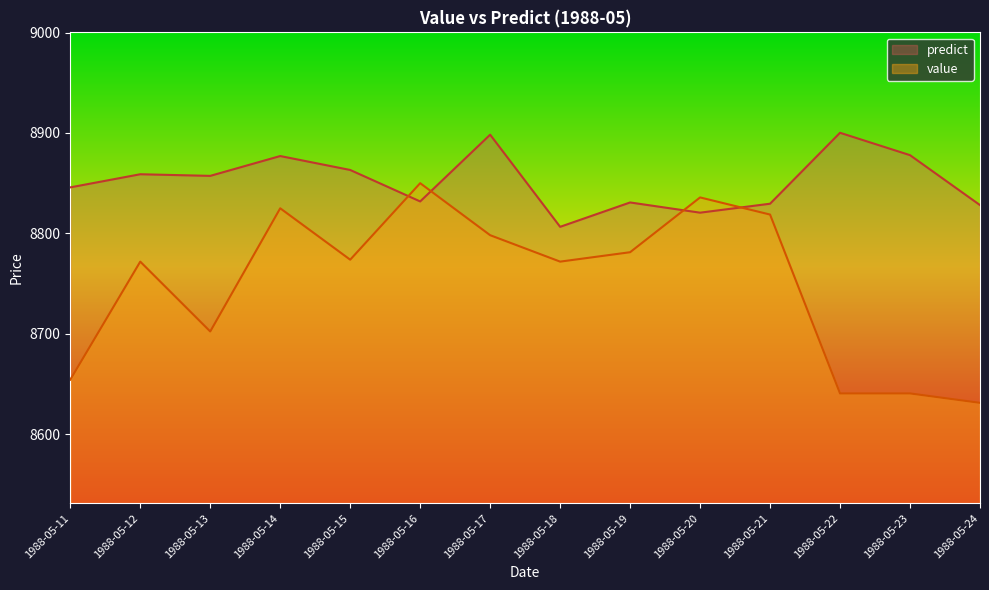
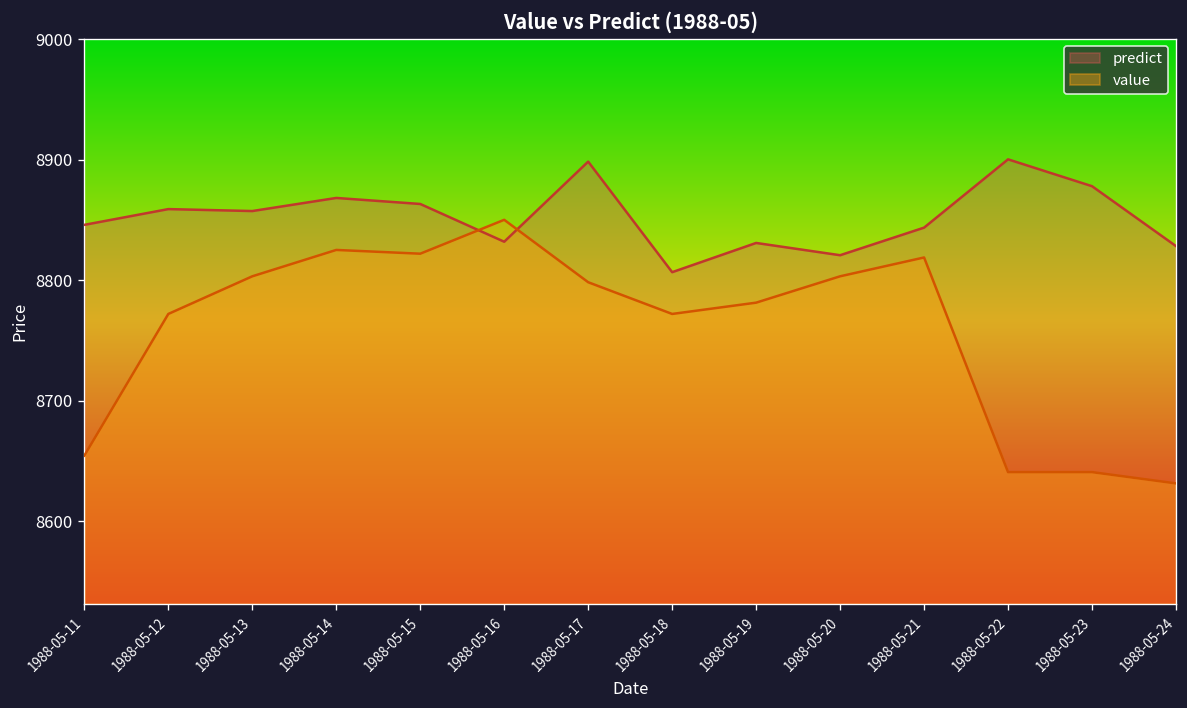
  {
    "predict": {
      "1988-05-11": 8846,
      "1988-05-12": 8859,
      "1988-05-13": 8857,
-     "1988-05-14": 8877,
+     "1988-05-14": 8868,
      "1988-05-15": 8863,
      "1988-05-16": 8832,
      "1988-05-17": 8898,
      "1988-05-18": 8807,
      "1988-05-19": 8831,
      "1988-05-20": 8821,
-     "1988-05-21": 8830,
+     "1988-05-21": 8844,
      "1988-05-22": 8900,
      "1988-05-23": 8878,
      "1988-05-24": 8828
    },
    "value": {
      "1988-05-11": 8654,
      "1988-05-12": 8772,
-     "1988-05-13": 8702,
+     "1988-05-13": 8803,
      "1988-05-14": 8825,
-     "1988-05-15": 8774,
+     "1988-05-15": 8822,
      "1988-05-16": 8850,
      "1988-05-17": 8798,
      "1988-05-18": 8772,
      "1988-05-19": 8781,
-     "1988-05-20": 8836,
+     "1988-05-20": 8803,
      "1988-05-21": 8819,
      "1988-05-22": 8641,
      "1988-05-23": 8641,
      "1988-05-24": 8631
    }
  }
